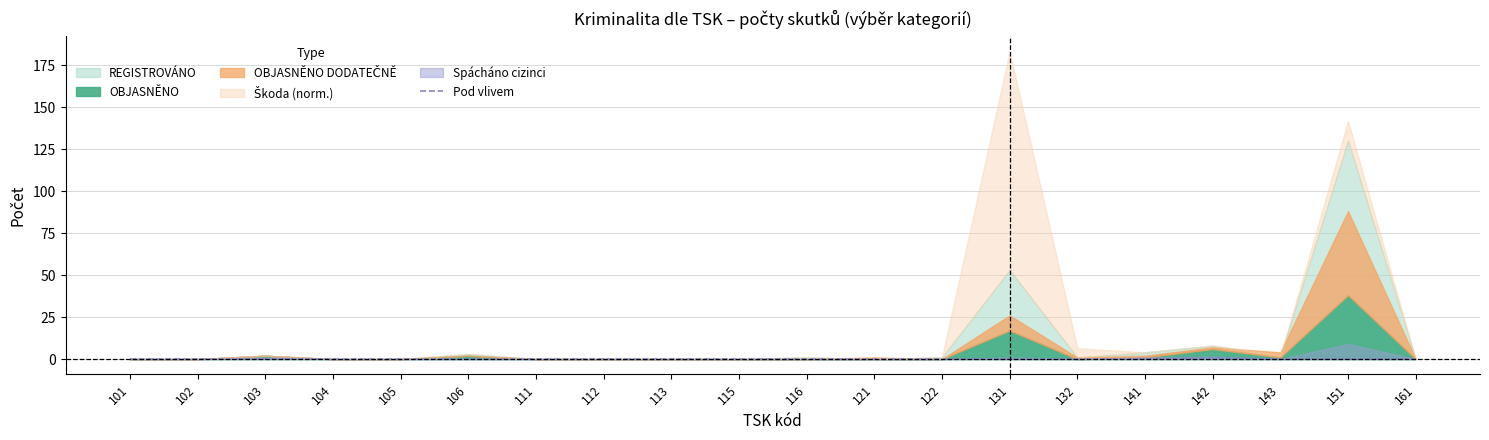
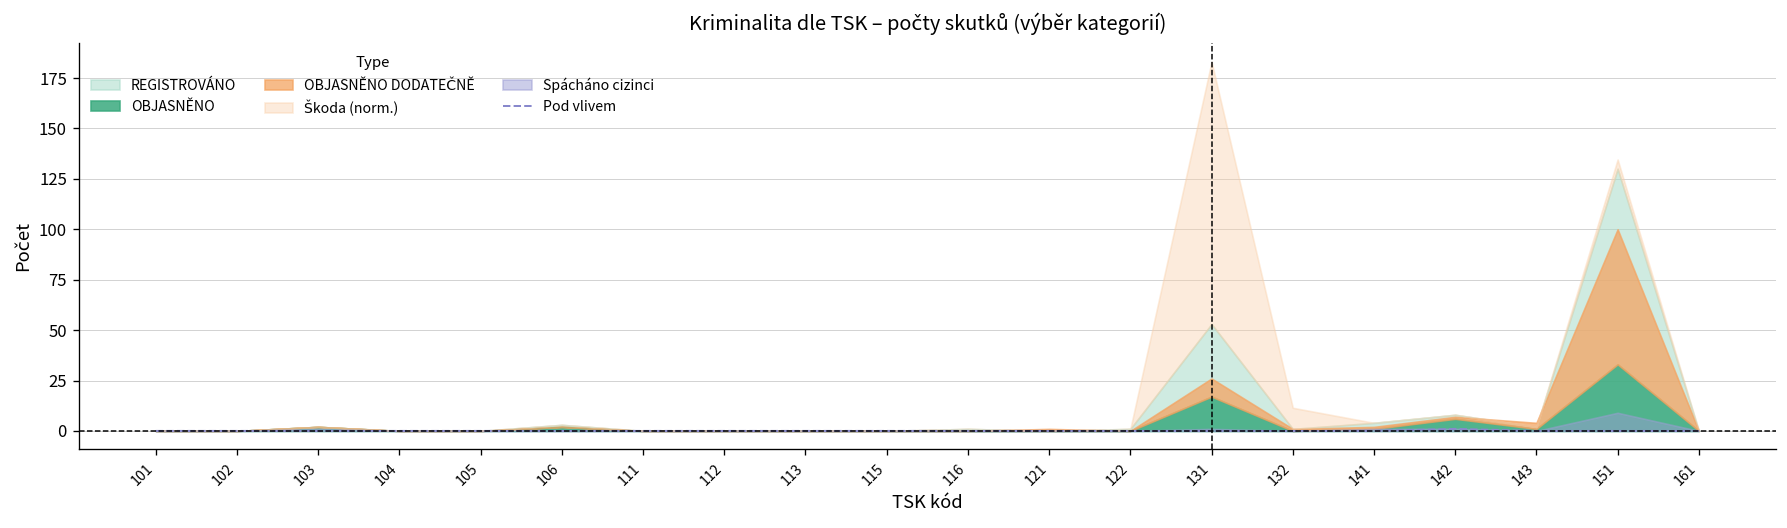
  {
    "OBJASNĚNO": {
      "131": 17,
-     "151": 38
+     "151": 33
    },
    "OBJASNĚNO DODATEČNĚ": {
      "131": 9,
      "143": 3,
-     "151": 50
+     "151": 67
    },
    "Škoda (norm.)": {
      "131": 130,
-     "132": 5,
-     "151": 12
+     "132": 10,
+     "151": 5
    }
  }
